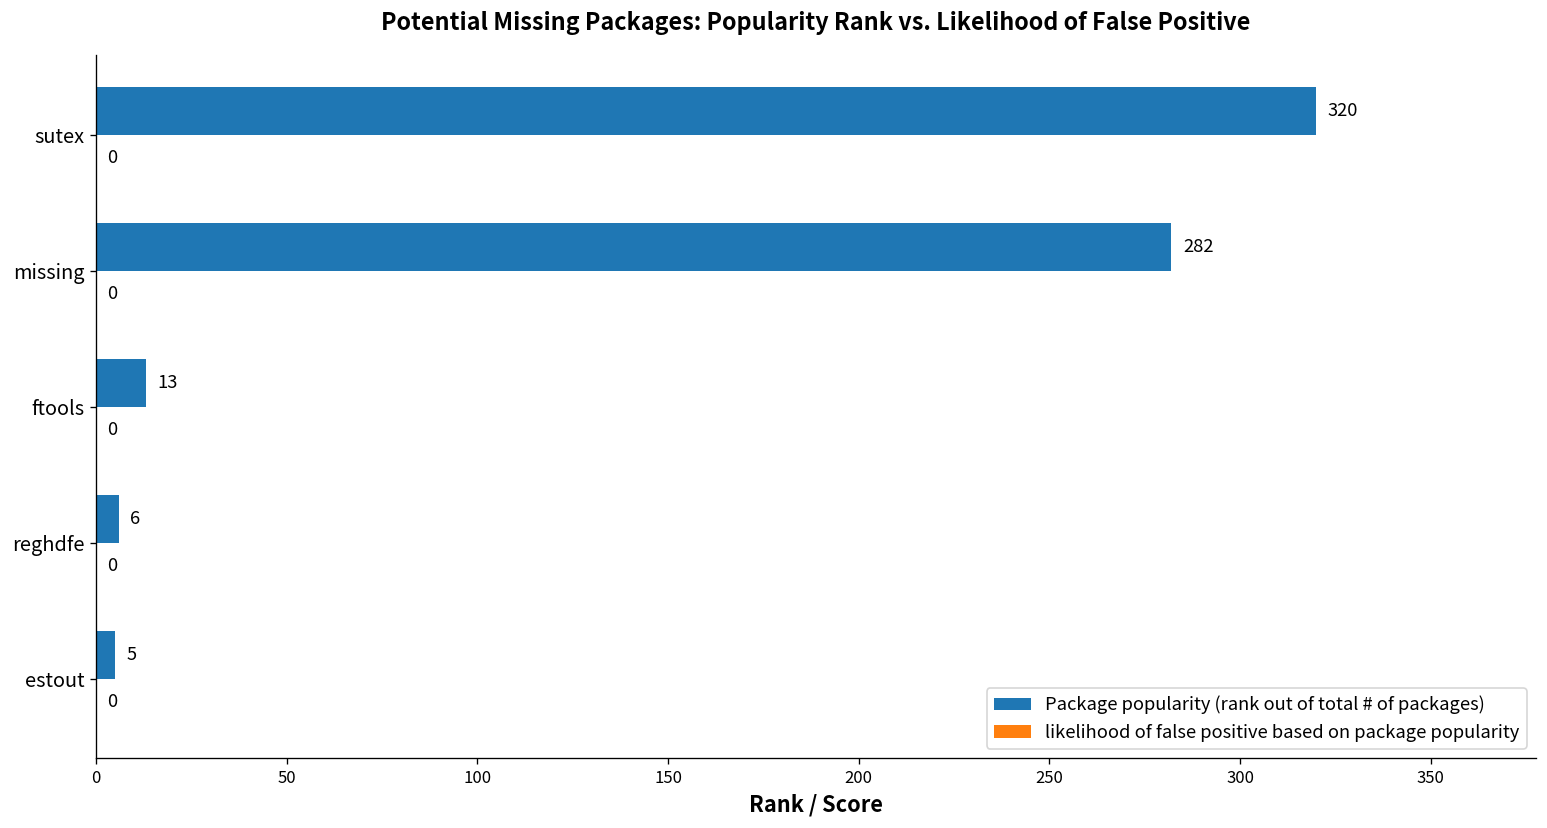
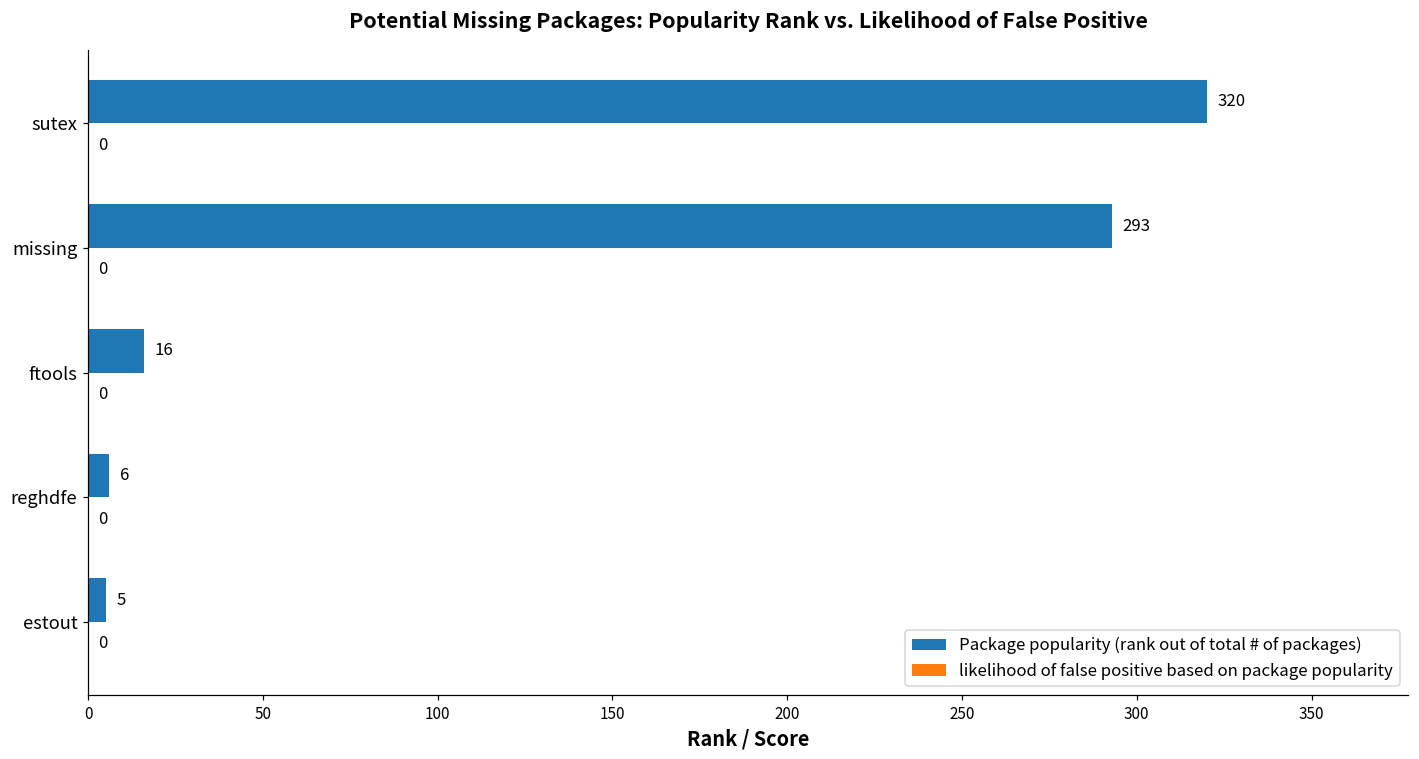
  {
    "Package popularity (rank out of total # of packages)": {
      "sutex": 320,
-     "missing": 282,
-     "ftools": 13,
+     "missing": 293,
+     "ftools": 16,
      "reghdfe": 6,
      "estout": 5
    },
    "likelihood of false positive based on package popularity": {
      "sutex": 0,
      "missing": 0,
      "ftools": 0,
      "reghdfe": 0,
      "estout": 0
    }
  }
